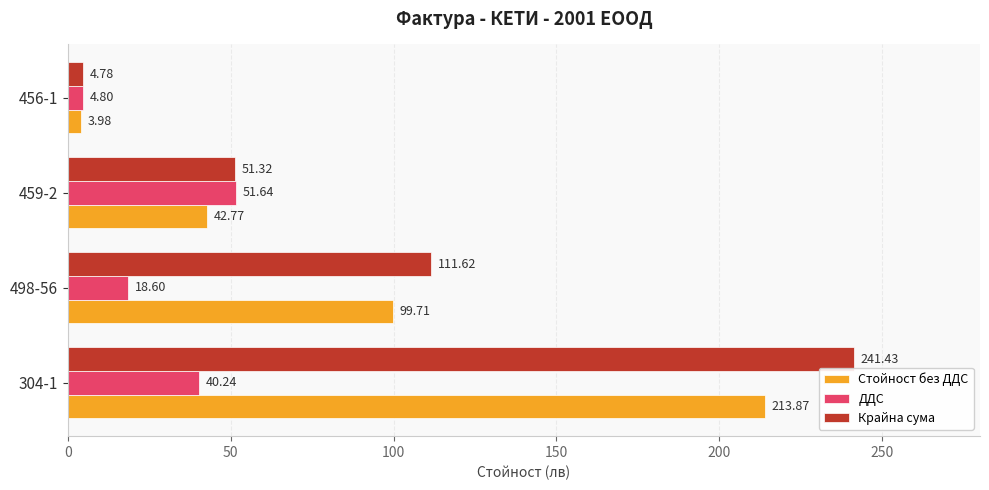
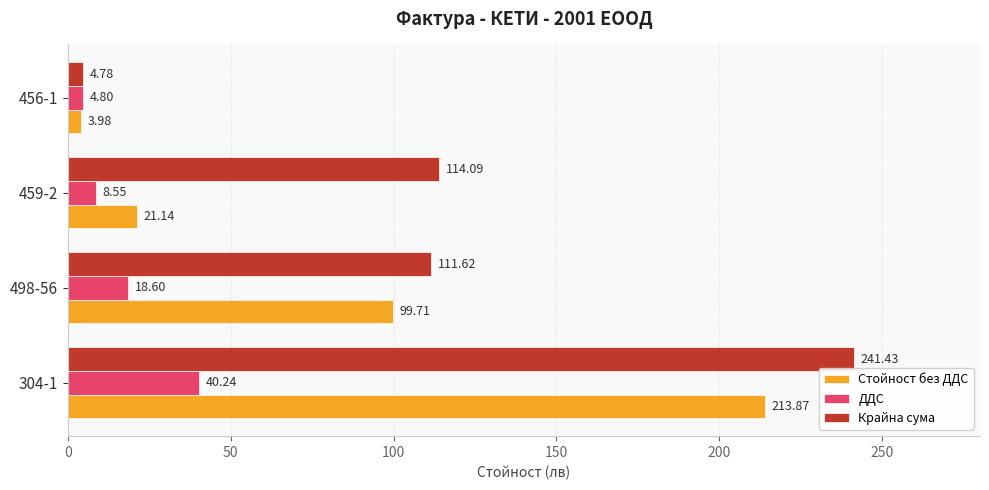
  {
    "Стойност без ДДС": {
      "456-1": 3.98,
-     "459-2": 42.77,
+     "459-2": 21.14,
      "498-56": 99.71,
      "304-1": 213.87
    },
    "ДДС": {
      "456-1": 4.80,
-     "459-2": 51.64,
+     "459-2": 8.55,
      "498-56": 18.60,
      "304-1": 40.24
    },
    "Крайна сума": {
      "456-1": 4.78,
-     "459-2": 51.32,
+     "459-2": 114.09,
      "498-56": 111.62,
      "304-1": 241.43
    }
  }
